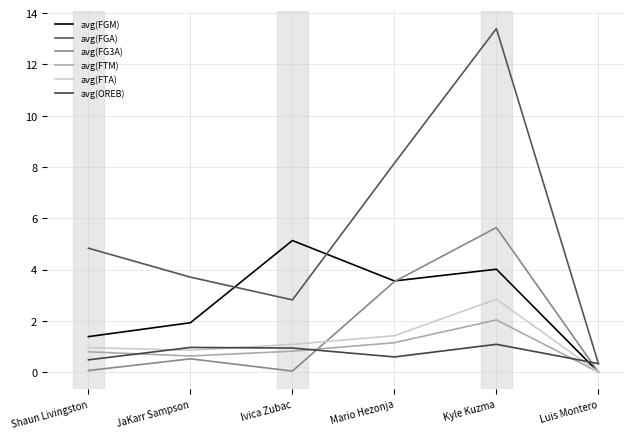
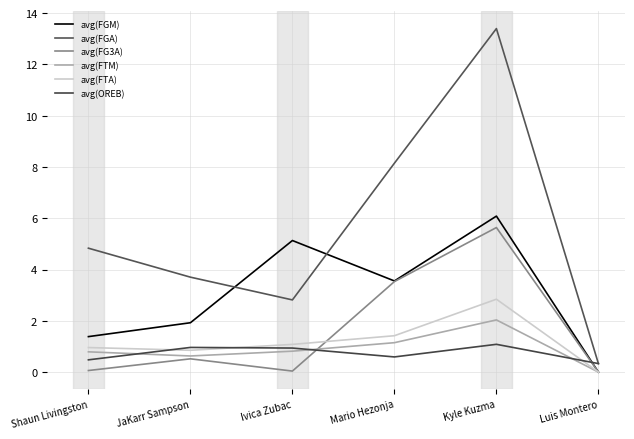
  {
    "avg(FGM)": {
      "Shaun Livingston": 1.4,
      "JaKarr Sampson": 1.9,
      "Ivica Zubac": 5.1,
-     "Kyle Kuzma": 4.0
+     "Kyle Kuzma": 6.1
    }
  }
